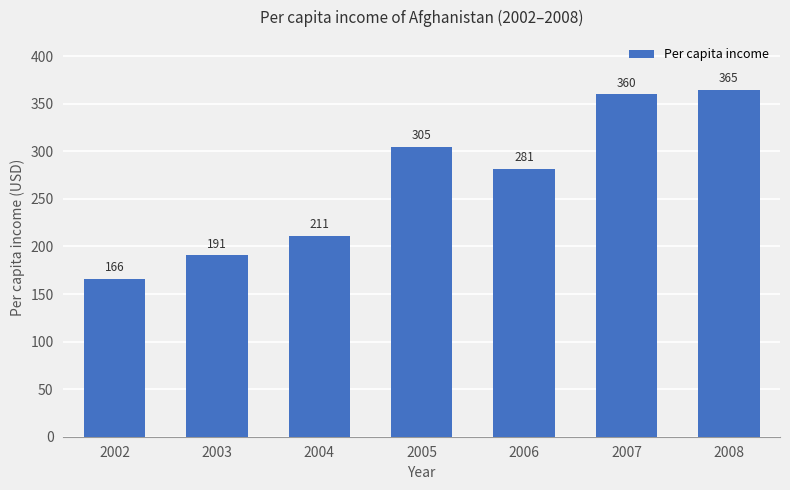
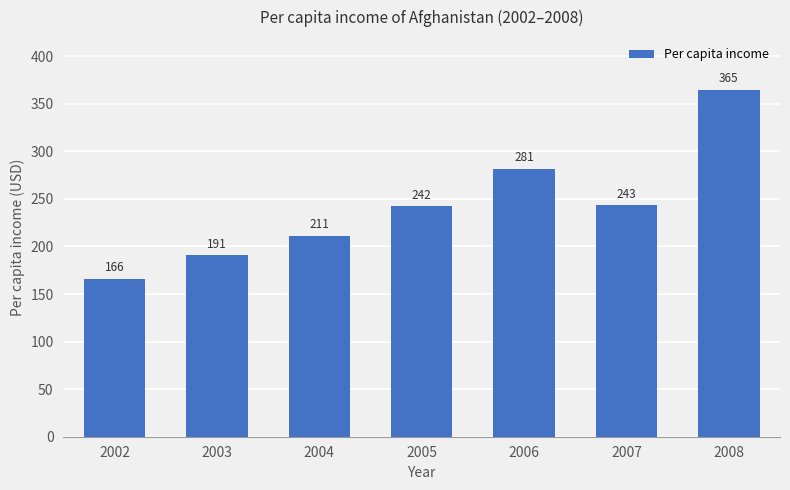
  {
    "2002": 166,
    "2003": 191,
    "2004": 211,
-   "2005": 305,
+   "2005": 242,
    "2006": 281,
-   "2007": 360,
+   "2007": 243,
    "2008": 365
  }
